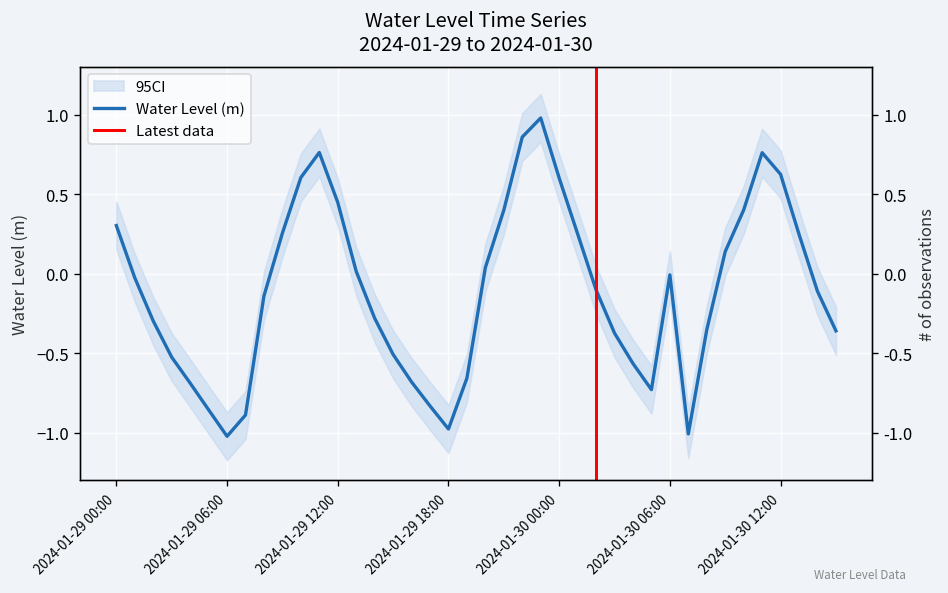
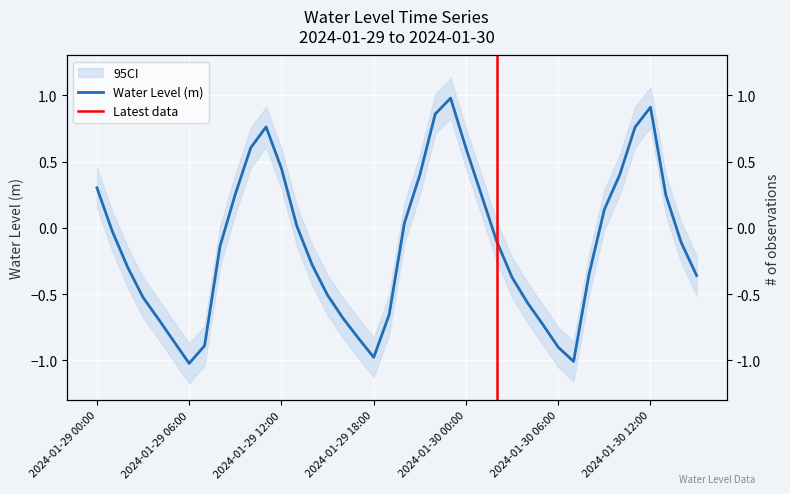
  {
    "Water Level (m)": {
      "2024-01-29 00:00": 0.30,
      "2024-01-29 06:00": -1.02,
      "2024-01-29 12:00": 0.45,
      "2024-01-29 18:00": -0.98,
      "2024-01-30 00:00": 0.60,
-     "2024-01-30 06:00": -0.01,
-     "2024-01-30 12:00": 0.62
+     "2024-01-30 06:00": -0.90,
+     "2024-01-30 12:00": 0.91
    }
  }
